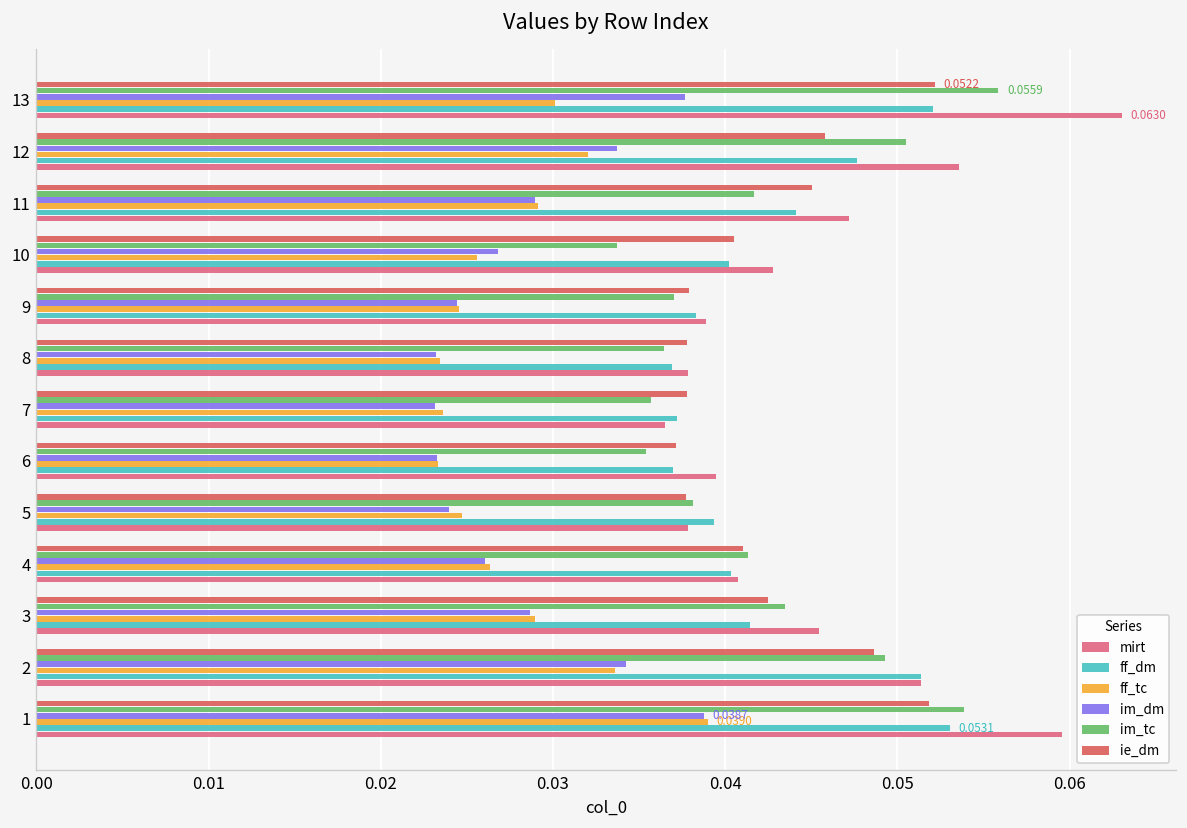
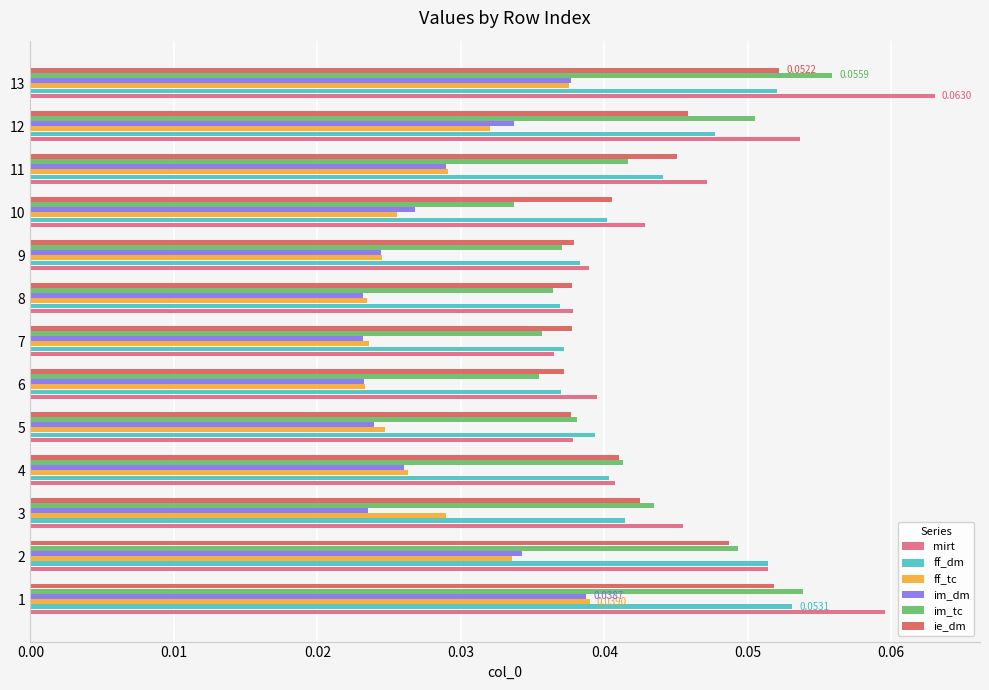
  {
    "ff_dm": {
      "1": 0.0531
    },
    "ff_tc": {
-     "13": 0.0301,
+     "13": 0.0375,
      "12": 0.0321,
      "11": 0.0291,
      "10": 0.0256,
      "9": 0.0245,
      "8": 0.0234,
      "7": 0.0236,
      "6": 0.0233,
      "5": 0.0247,
      "4": 0.0263,
      "3": 0.0290,
      "2": 0.0336
    },
    "im_dm": {
      "13": 0.0377,
      "12": 0.0337,
      "11": 0.0290,
      "10": 0.0268,
      "9": 0.0245,
      "8": 0.0232,
      "7": 0.0232,
      "6": 0.0233,
      "5": 0.0239,
      "4": 0.0261,
-     "3": 0.0287,
+     "3": 0.0235,
      "2": 0.0342
    },
    "im_tc": {
      "13": 0.0559
    }
  }
